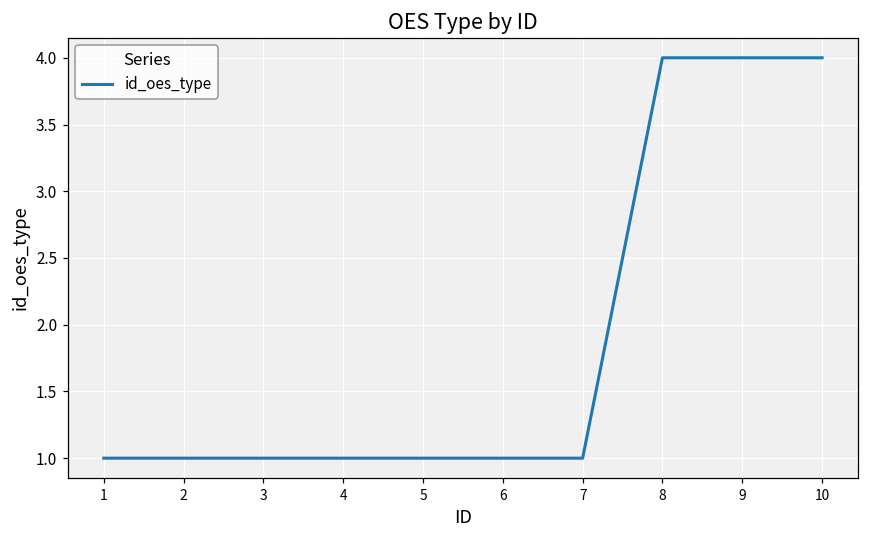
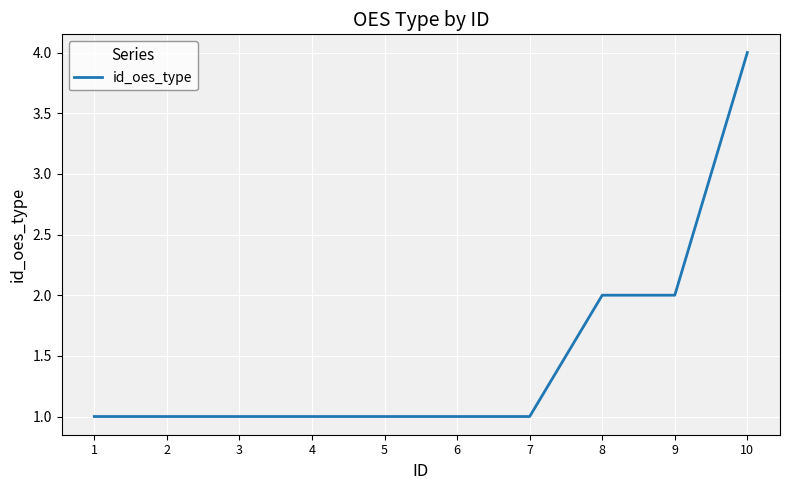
  {
    "1": 1,
    "2": 1,
    "3": 1,
    "4": 1,
    "5": 1,
    "6": 1,
    "7": 1,
-   "8": 4,
-   "9": 4,
+   "8": 2,
+   "9": 2,
    "10": 4
  }
